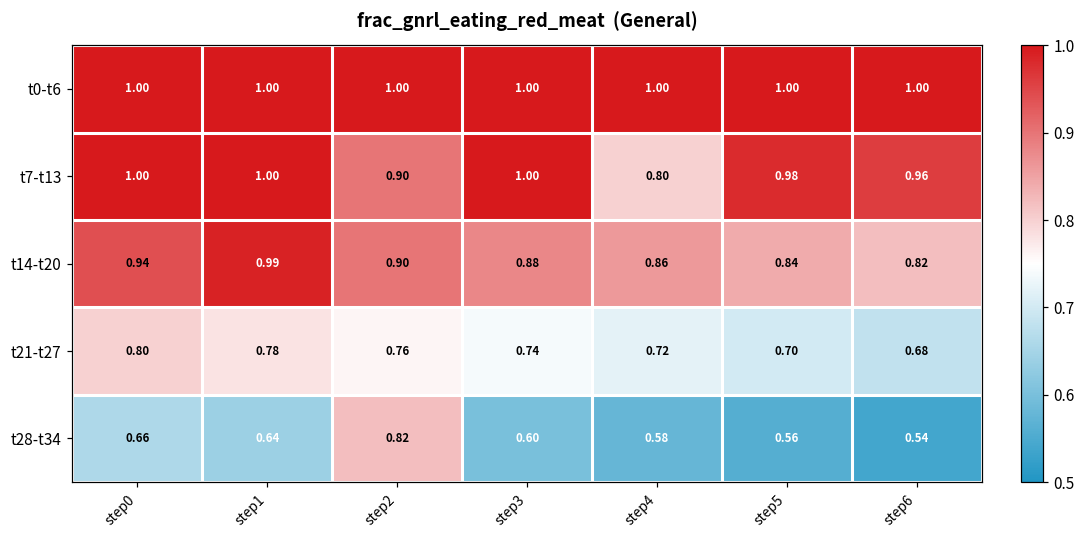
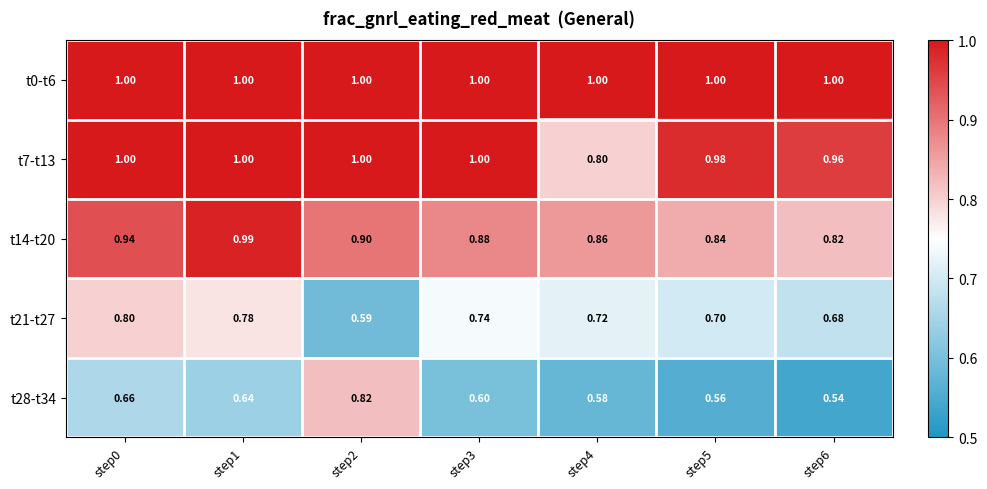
  {
    "t0-t6": {
      "step0": 1.00,
      "step1": 1.00,
      "step2": 1.00,
      "step3": 1.00,
      "step4": 1.00,
      "step5": 1.00,
      "step6": 1.00
    },
    "t7-t13": {
      "step0": 1.00,
      "step1": 1.00,
-     "step2": 0.90,
+     "step2": 1.00,
      "step3": 1.00,
      "step4": 0.80,
      "step5": 0.98,
      "step6": 0.96
    },
    "t14-t20": {
      "step0": 0.94,
      "step1": 0.99,
      "step2": 0.90,
      "step3": 0.88,
      "step4": 0.86,
      "step5": 0.84,
      "step6": 0.82
    },
    "t21-t27": {
      "step0": 0.80,
      "step1": 0.78,
-     "step2": 0.76,
+     "step2": 0.59,
      "step3": 0.74,
      "step4": 0.72,
      "step5": 0.70,
      "step6": 0.68
    },
    "t28-t34": {
      "step0": 0.66,
      "step1": 0.64,
      "step2": 0.82,
      "step3": 0.60,
      "step4": 0.58,
      "step5": 0.56,
      "step6": 0.54
    }
  }
